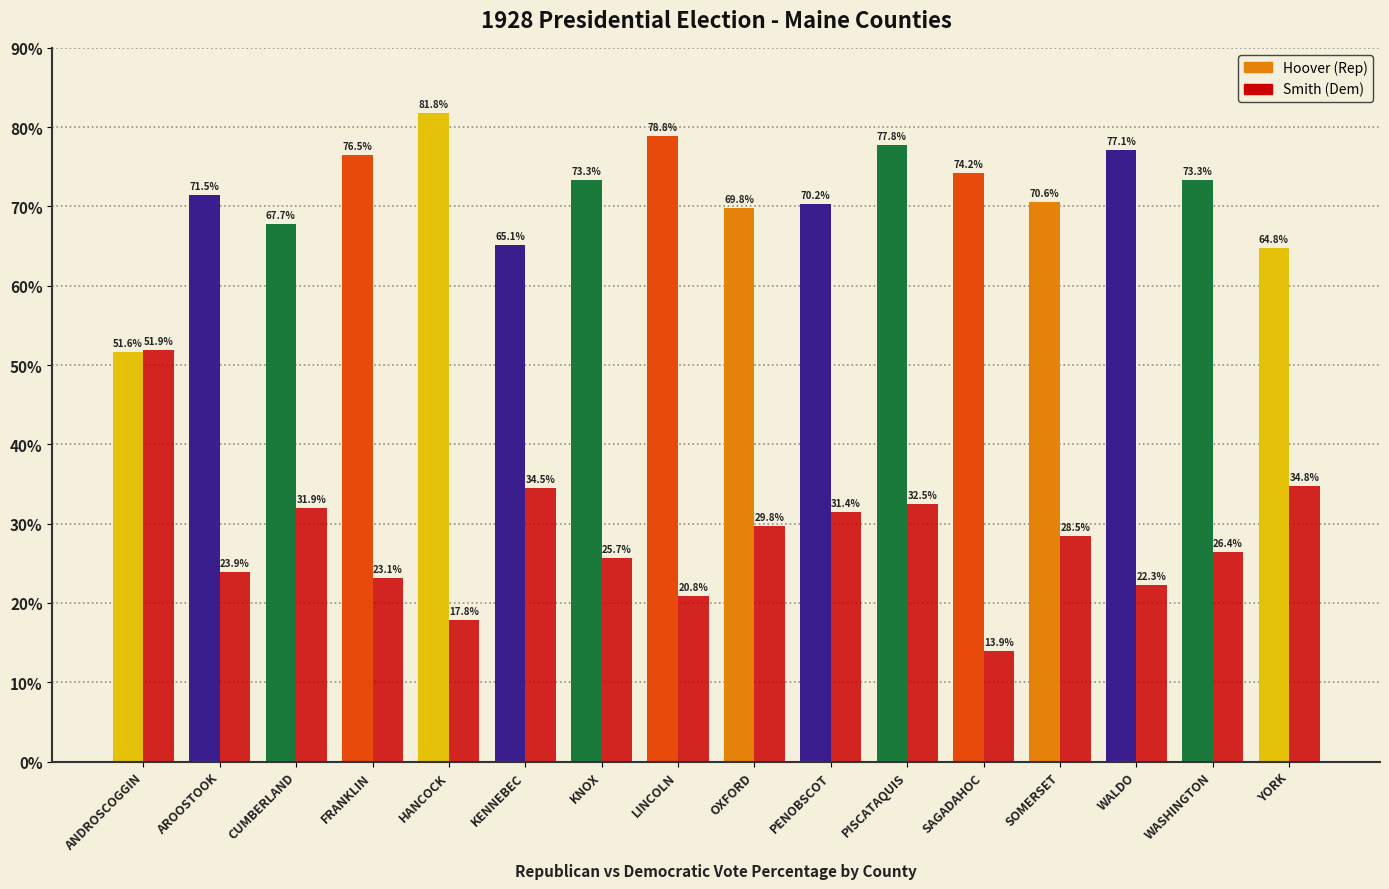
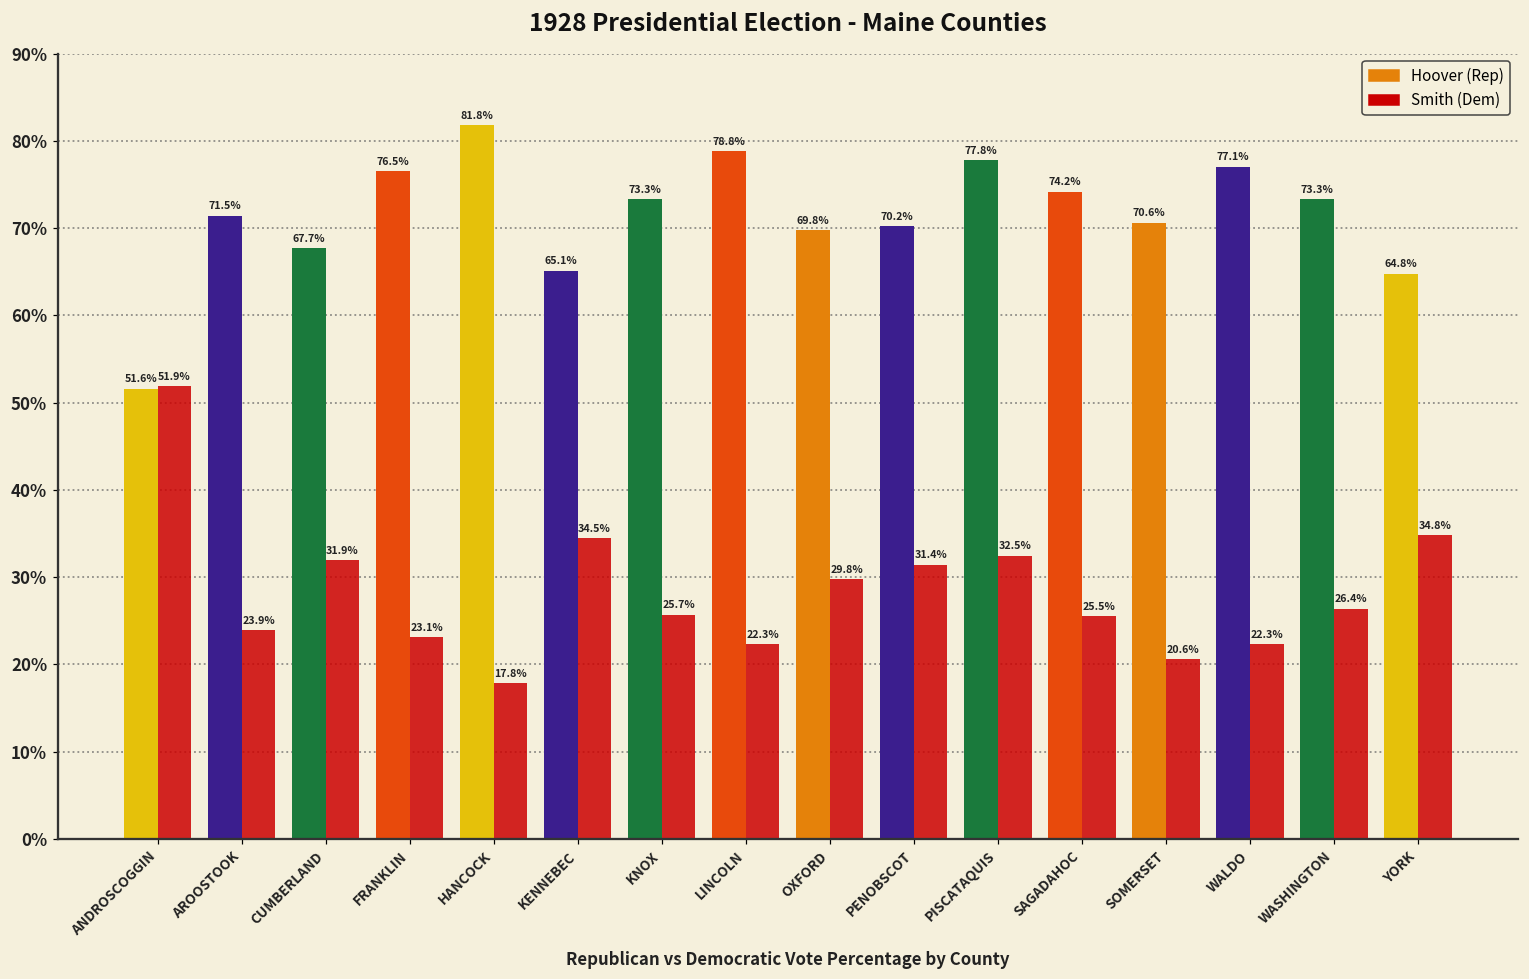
  {
    "Smith (Dem)": {
      "ANDROSCOGGIN": "51.9%",
      "AROOSTOOK": "23.9%",
      "CUMBERLAND": "31.9%",
      "FRANKLIN": "23.1%",
      "HANCOCK": "17.8%",
      "KENNEBEC": "34.5%",
      "KNOX": "25.7%",
-     "LINCOLN": "20.8%",
+     "LINCOLN": "22.3%",
      "OXFORD": "29.8%",
      "PENOBSCOT": "31.4%",
      "PISCATAQUIS": "32.5%",
-     "SAGADAHOC": "13.9%",
-     "SOMERSET": "28.5%",
+     "SAGADAHOC": "25.5%",
+     "SOMERSET": "20.6%",
      "WALDO": "22.3%",
      "WASHINGTON": "26.4%",
      "YORK": "34.8%"
    }
  }
